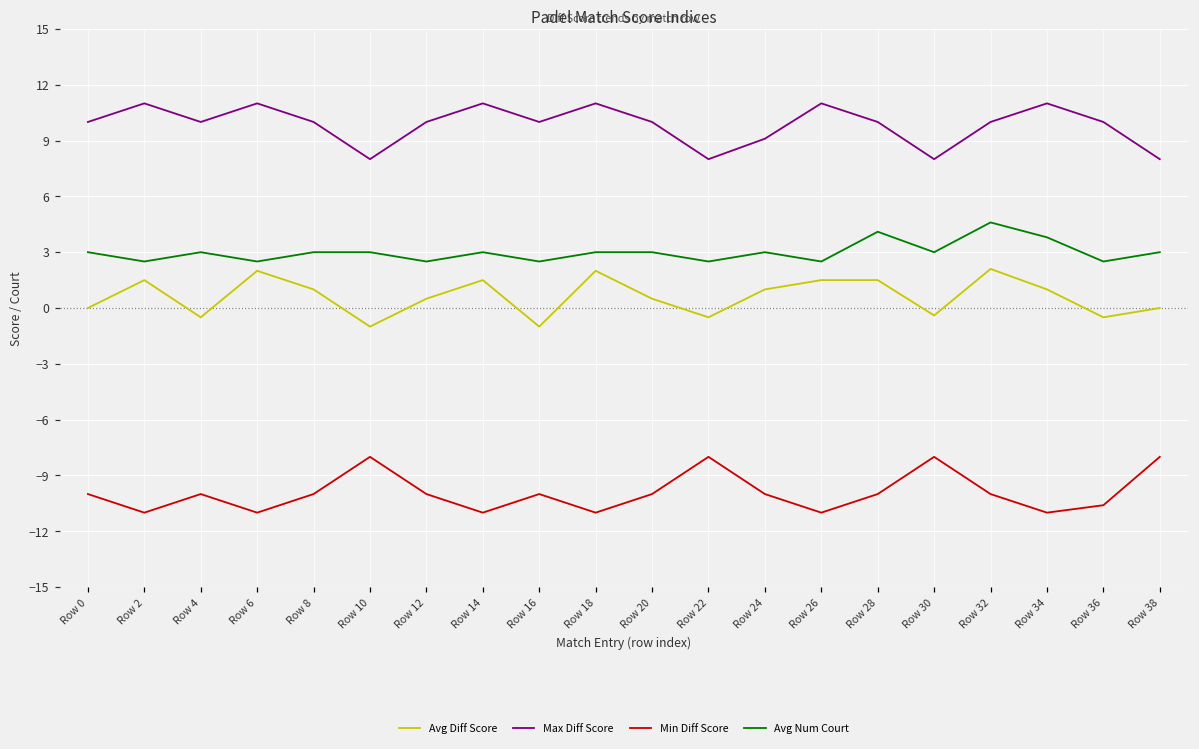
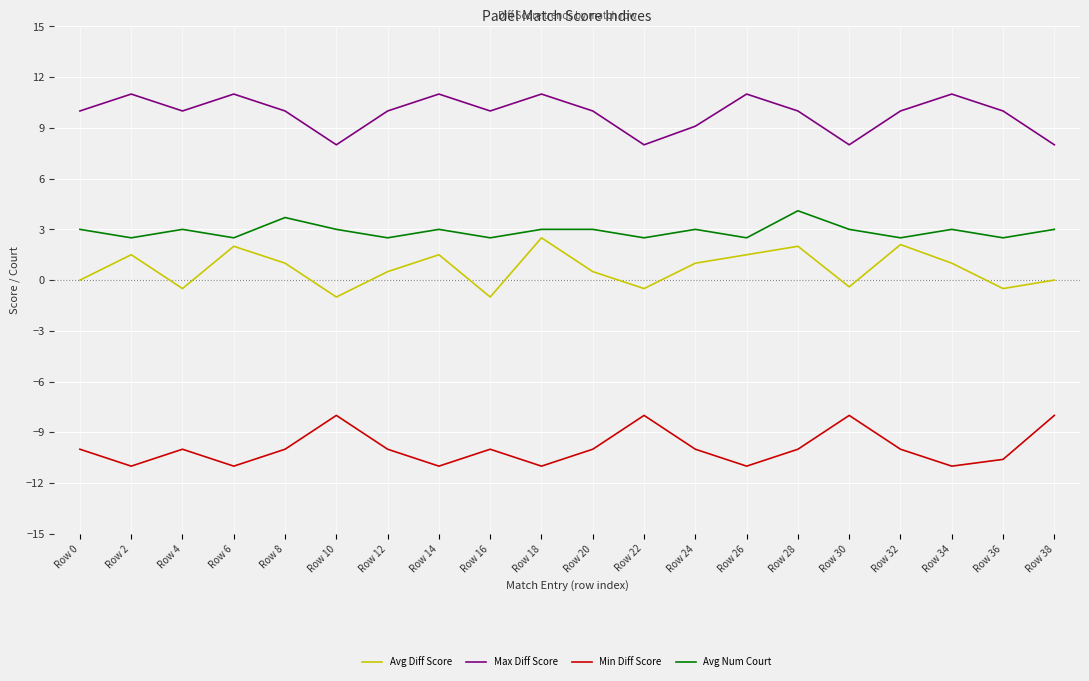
  {
    "Avg Diff Score": {
      "Row 0": 0.0,
      "Row 2": 1.5,
      "Row 4": -0.5,
      "Row 6": 2.0,
      "Row 8": 1.0,
      "Row 10": -1.0,
      "Row 12": 0.5,
      "Row 14": 1.5,
      "Row 16": -1.0,
-     "Row 18": 2.0,
+     "Row 18": 2.5,
      "Row 20": 0.5,
      "Row 22": -0.5,
      "Row 24": 1.0,
      "Row 26": 1.5,
-     "Row 28": 1.5,
+     "Row 28": 2.0,
      "Row 30": -0.4,
      "Row 32": 2.1,
      "Row 34": 1.0,
      "Row 36": -0.5,
      "Row 38": 0.0
    },
    "Max Diff Score": {
      "Row 0": 10.0,
      "Row 2": 11.0,
      "Row 4": 10.0,
      "Row 6": 11.0,
      "Row 8": 10.0,
      "Row 10": 8.0,
      "Row 12": 10.0,
      "Row 14": 11.0,
      "Row 16": 10.0,
      "Row 18": 11.0,
      "Row 20": 10.0,
      "Row 22": 8.0,
      "Row 24": 9.1,
      "Row 26": 11.0,
      "Row 28": 10.0,
      "Row 30": 8.0,
      "Row 32": 10.0,
      "Row 34": 11.0,
      "Row 36": 10.0,
      "Row 38": 8.0
    },
    "Min Diff Score": {
      "Row 0": -10.0,
      "Row 2": -11.0,
      "Row 4": -10.0,
      "Row 6": -11.0,
      "Row 8": -10.0,
      "Row 10": -8.0,
      "Row 12": -10.0,
      "Row 14": -11.0,
      "Row 16": -10.0,
      "Row 18": -11.0,
      "Row 20": -10.0,
      "Row 22": -8.0,
      "Row 24": -10.0,
      "Row 26": -11.0,
      "Row 28": -10.0,
      "Row 30": -8.0,
      "Row 32": -10.0,
      "Row 34": -11.0,
      "Row 36": -10.6,
      "Row 38": -8.0
    },
    "Avg Num Court": {
      "Row 0": 3.0,
      "Row 2": 2.5,
      "Row 4": 3.0,
      "Row 6": 2.5,
-     "Row 8": 3.0,
+     "Row 8": 3.7,
      "Row 10": 3.0,
      "Row 12": 2.5,
      "Row 14": 3.0,
      "Row 16": 2.5,
      "Row 18": 3.0,
      "Row 20": 3.0,
      "Row 22": 2.5,
      "Row 24": 3.0,
      "Row 26": 2.5,
      "Row 28": 4.1,
      "Row 30": 3.0,
-     "Row 32": 4.6,
-     "Row 34": 3.8,
+     "Row 32": 2.5,
+     "Row 34": 3.0,
      "Row 36": 2.5,
      "Row 38": 3.0
    }
  }
